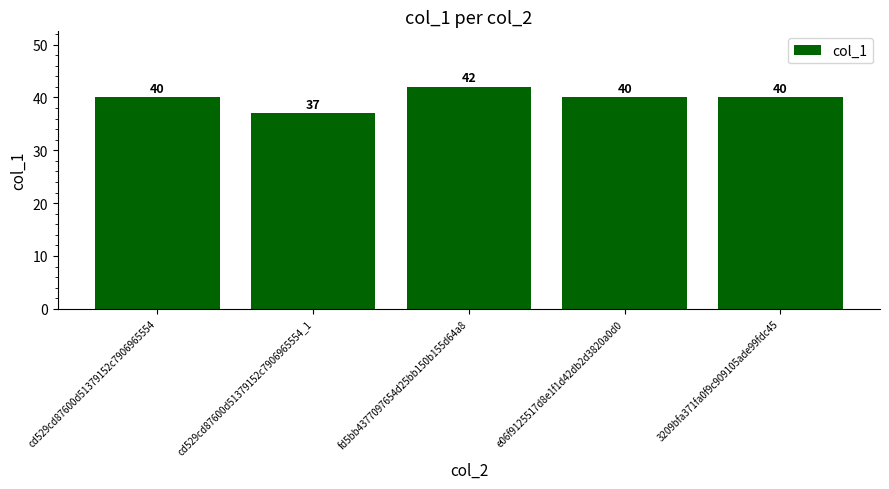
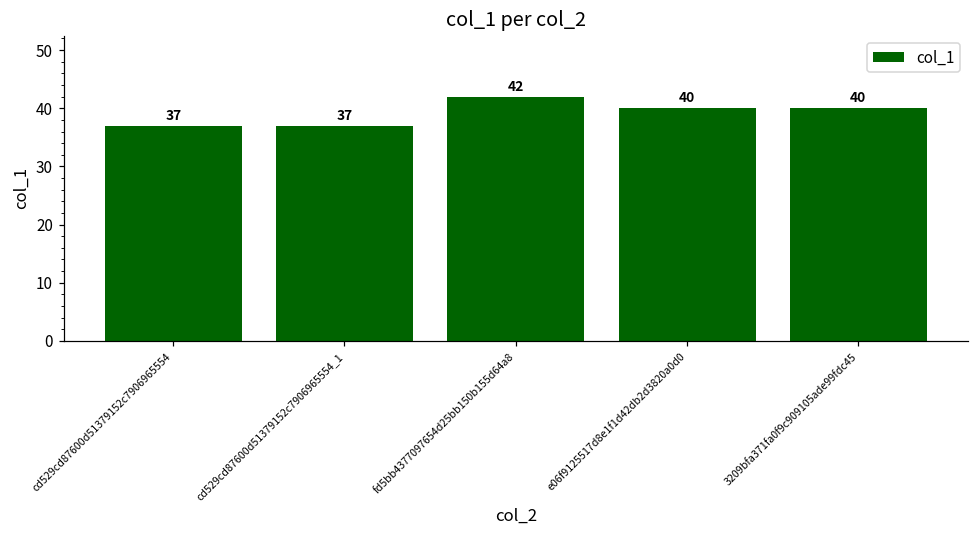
  {
-   "cd529cd87600d51379152c7906965554": 40,
+   "cd529cd87600d51379152c7906965554": 37,
    "cd529cd87600d51379152c7906965554_1": 37,
    "fd5bb4377097654d25bb150b155d64a8": 42,
    "e06f9125517d8e1f1d42db2d3820a0d0": 40,
    "3209bfa371fa0f9c909105ade99fdc45": 40
  }
